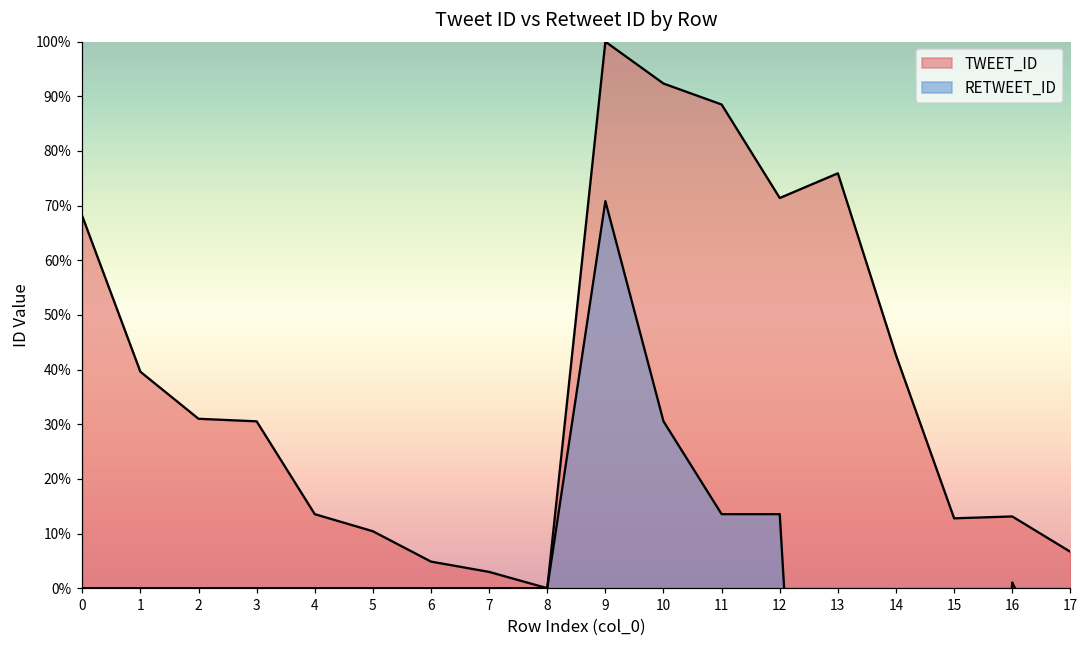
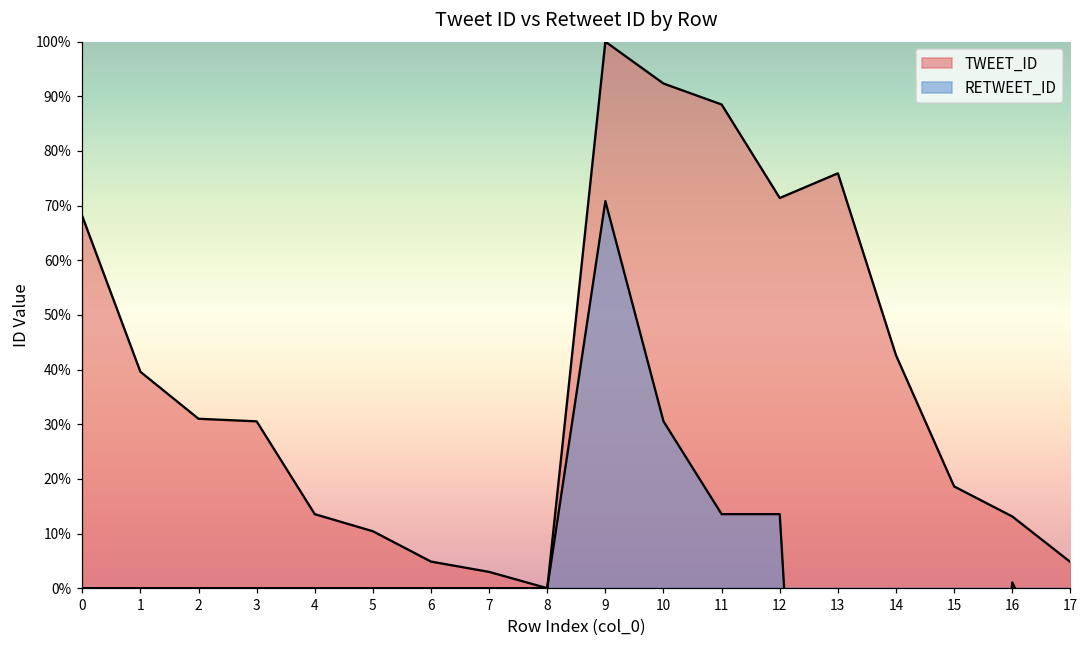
  {
    "TWEET_ID": {
      "0": "68%",
      "1": "40%",
      "2": "31%",
      "3": "31%",
      "4": "14%",
      "5": "10%",
      "6": "5%",
      "7": "3%",
      "9": "100%",
      "10": "92%",
      "11": "89%",
      "12": "71%",
      "13": "76%",
      "14": "43%",
-     "15": "13%",
+     "15": "19%",
      "16": "13%",
-     "17": "7%"
+     "17": "5%"
    }
  }
